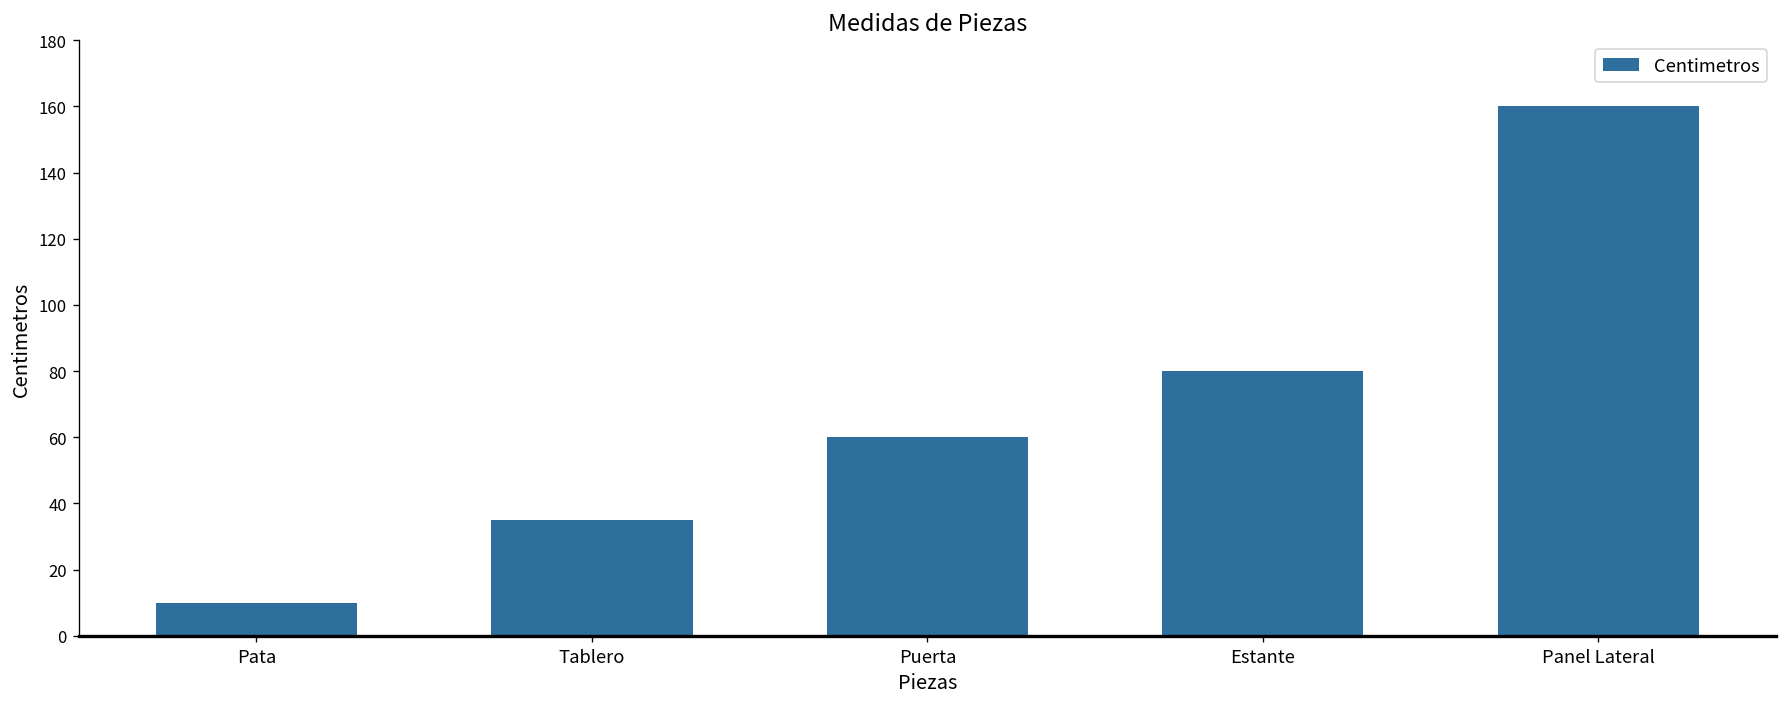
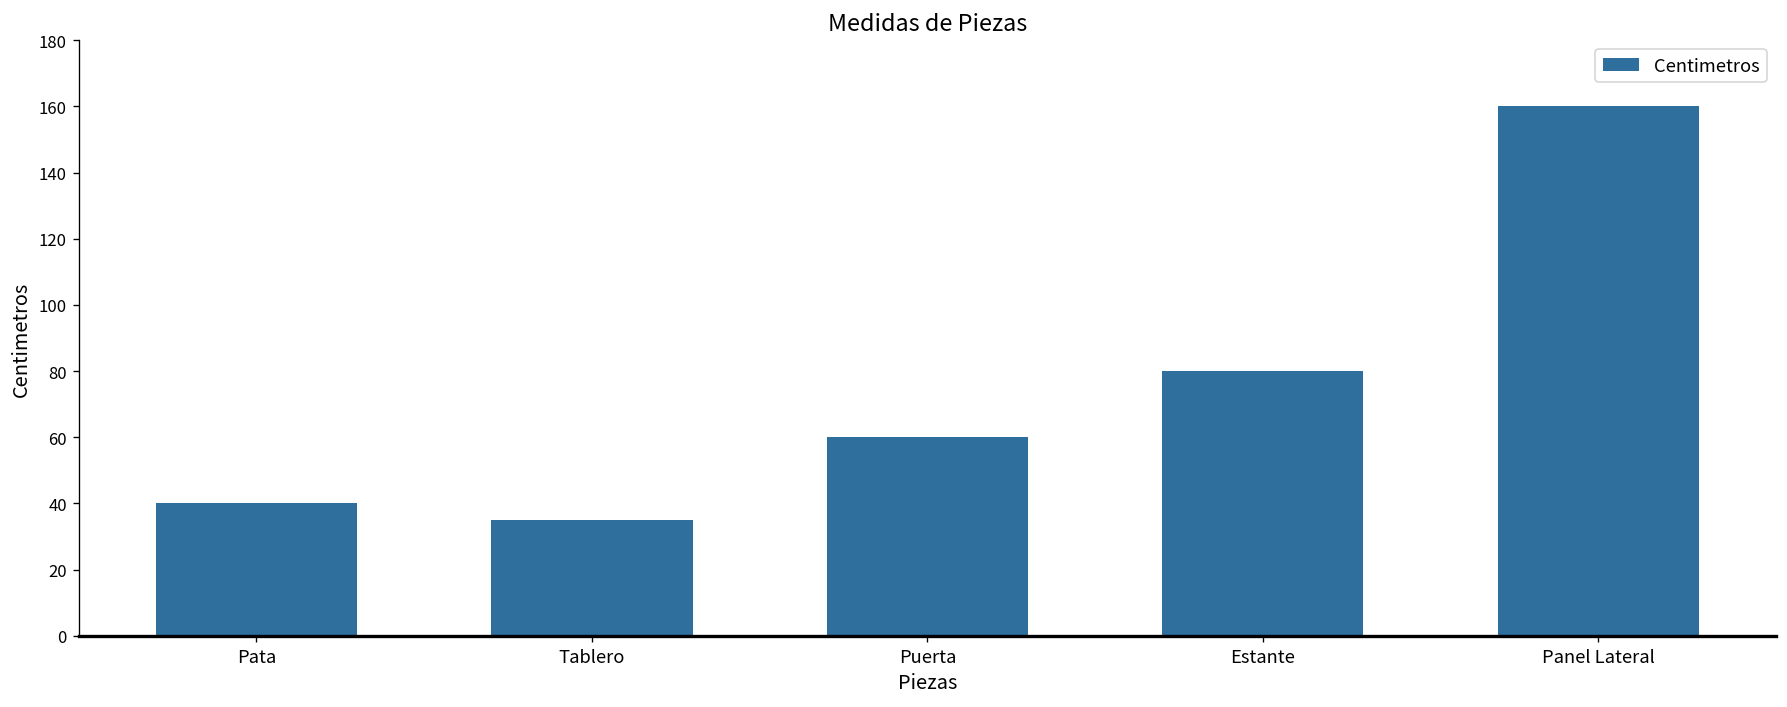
  {
-   "Pata": 10,
+   "Pata": 40,
    "Tablero": 35,
    "Puerta": 60,
    "Estante": 80,
    "Panel Lateral": 160
  }
